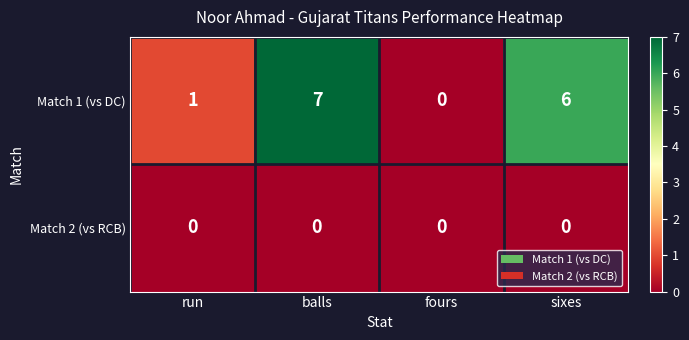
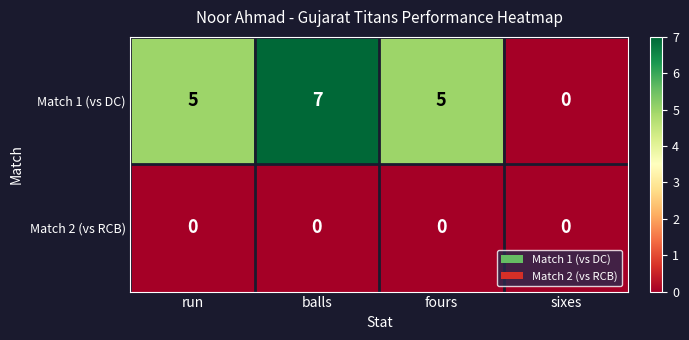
  {
    "Match 1 (vs DC)": {
-     "run": 1,
+     "run": 5,
      "balls": 7,
-     "fours": 0,
-     "sixes": 6
+     "fours": 5,
+     "sixes": 0
    },
    "Match 2 (vs RCB)": {
      "run": 0,
      "balls": 0,
      "fours": 0,
      "sixes": 0
    }
  }
